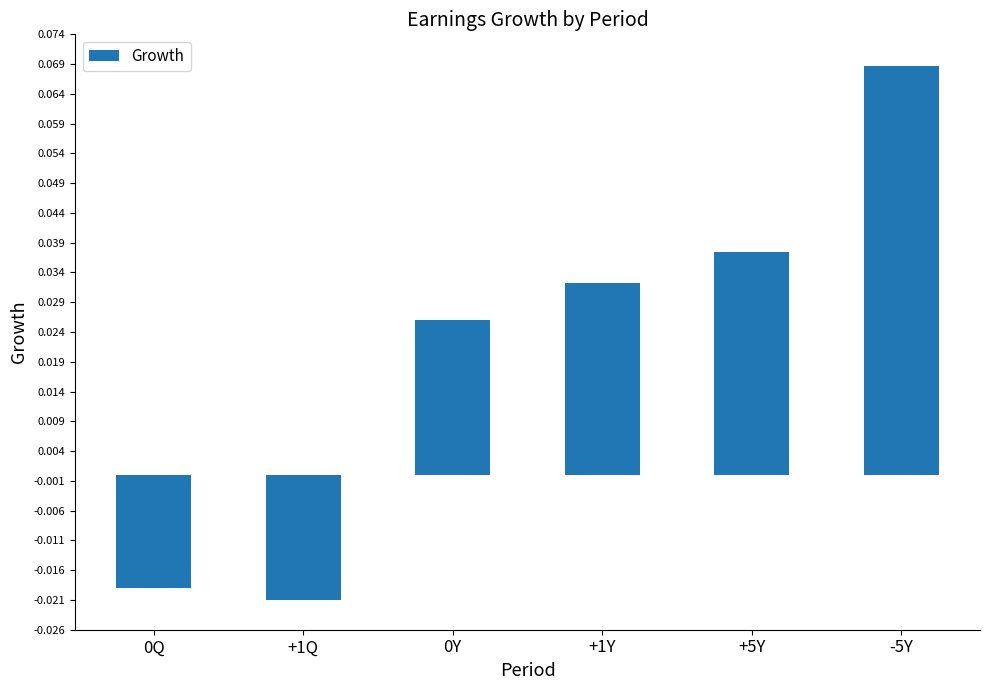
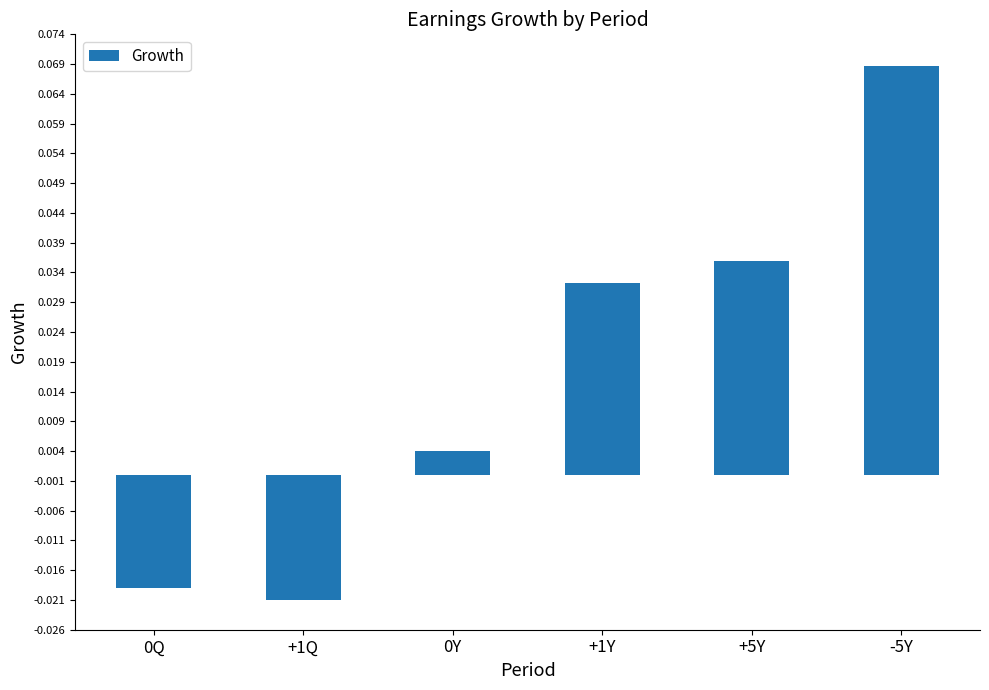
  {
    "0Q": -0.019,
    "+1Q": -0.021,
-   "0Y": 0.026,
+   "0Y": 0.004,
    "+1Y": 0.032,
-   "+5Y": 0.037,
+   "+5Y": 0.036,
    "-5Y": 0.069
  }
